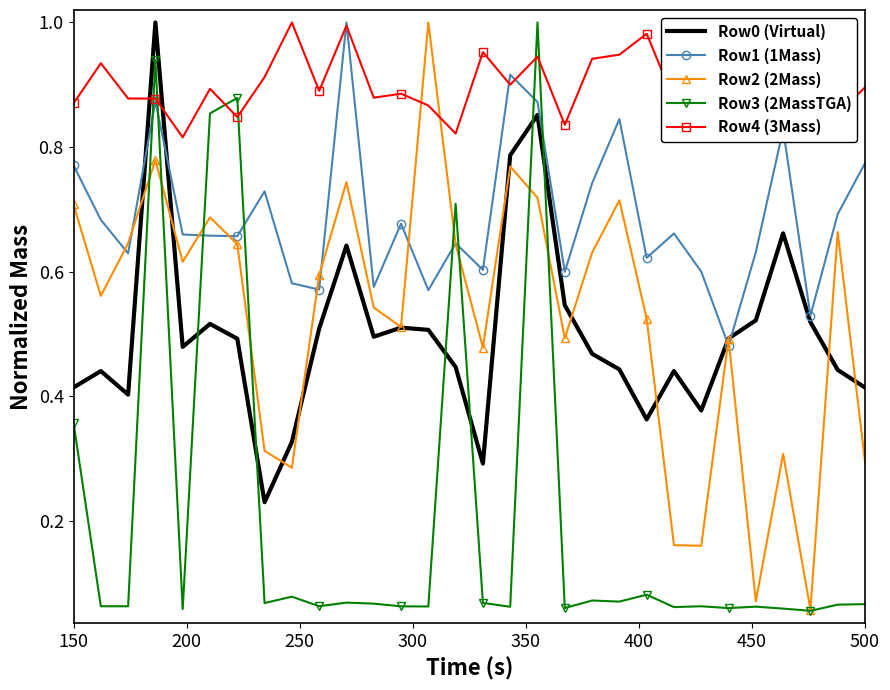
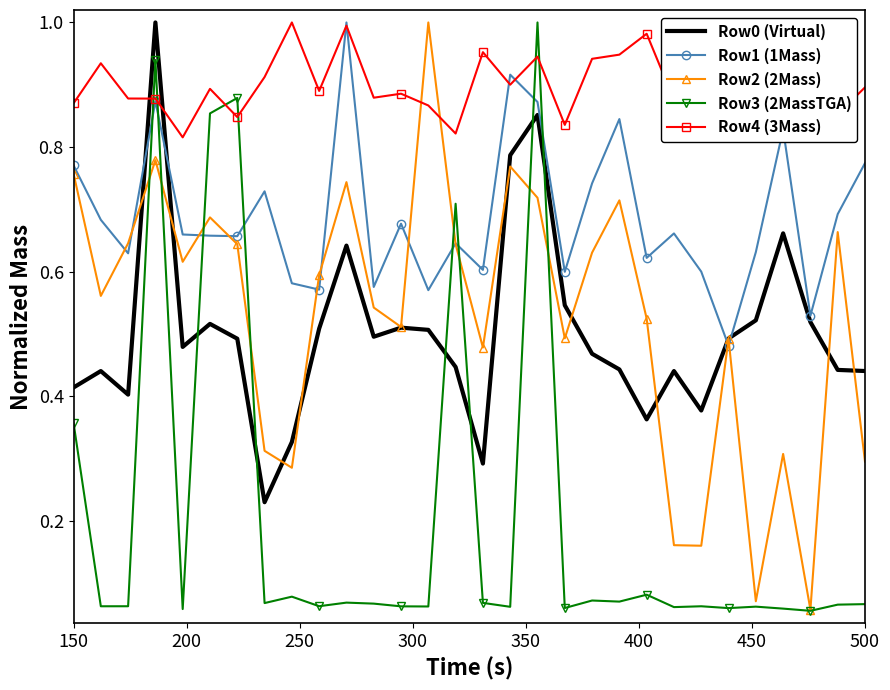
  {
    "Row0 (Virtual)": {
      "150": 0.41,
-     "500": 0.41
+     "500": 0.44
    },
    "Row1 (1Mass)": {
      "150": 0.77,
      "500": 0.77
    },
    "Row2 (2Mass)": {
-     "150": 0.71,
+     "150": 0.76,
      "500": 0.29
    },
    "Row3 (2MassTGA)": {
      "150": 0.36,
      "500": 0.07
    },
    "Row4 (3Mass)": {
      "150": 0.87,
      "500": 0.90
    }
  }
